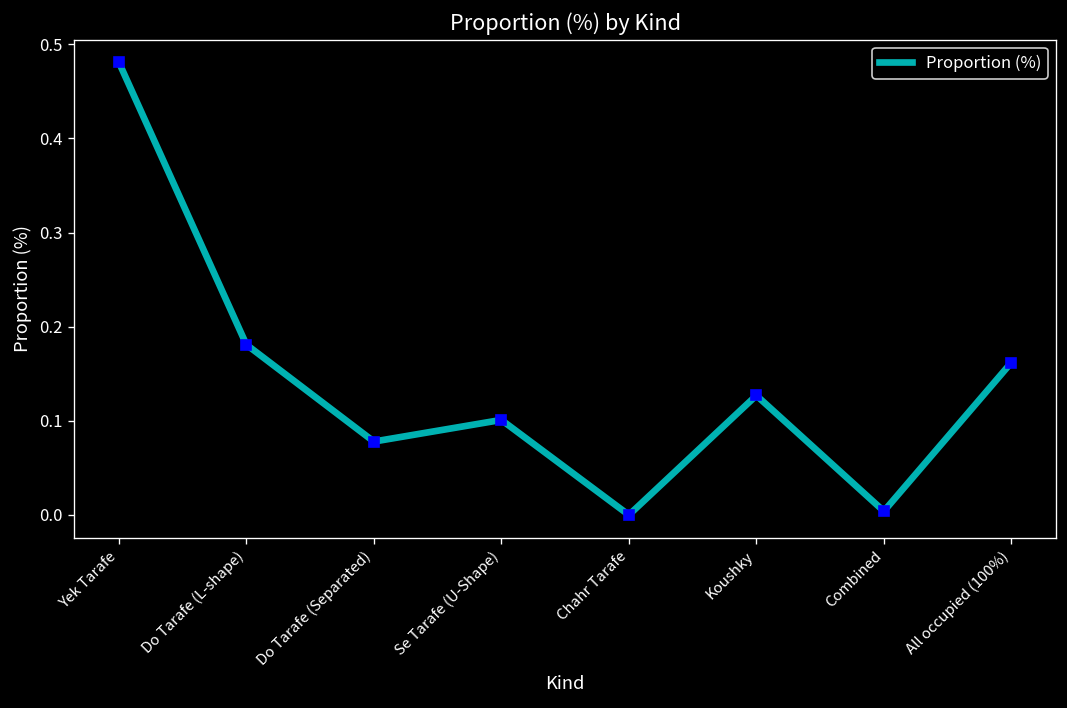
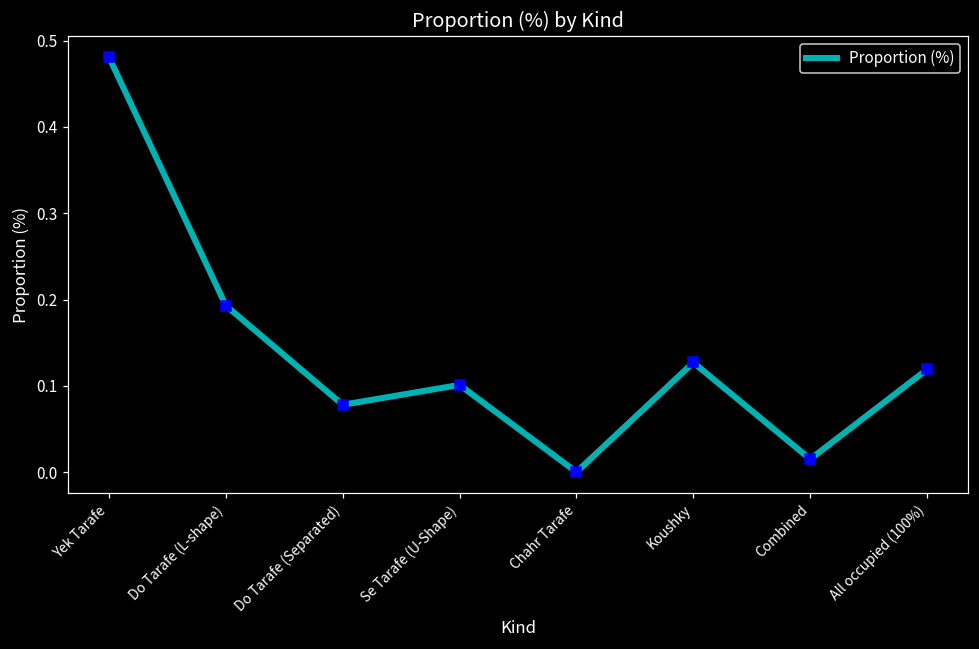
  {
    "Yek Tarafe": 0.48,
-   "Do Tarafe (L-shape)": 0.18,
+   "Do Tarafe (L-shape)": 0.19,
    "Do Tarafe (Separated)": 0.08,
    "Se Tarafe (U-Shape)": 0.10,
    "Chahr Tarafe": 0.00,
    "Koushky": 0.13,
-   "Combined": 0.00,
-   "All occupied (100%)": 0.16
+   "Combined": 0.02,
+   "All occupied (100%)": 0.12
  }
